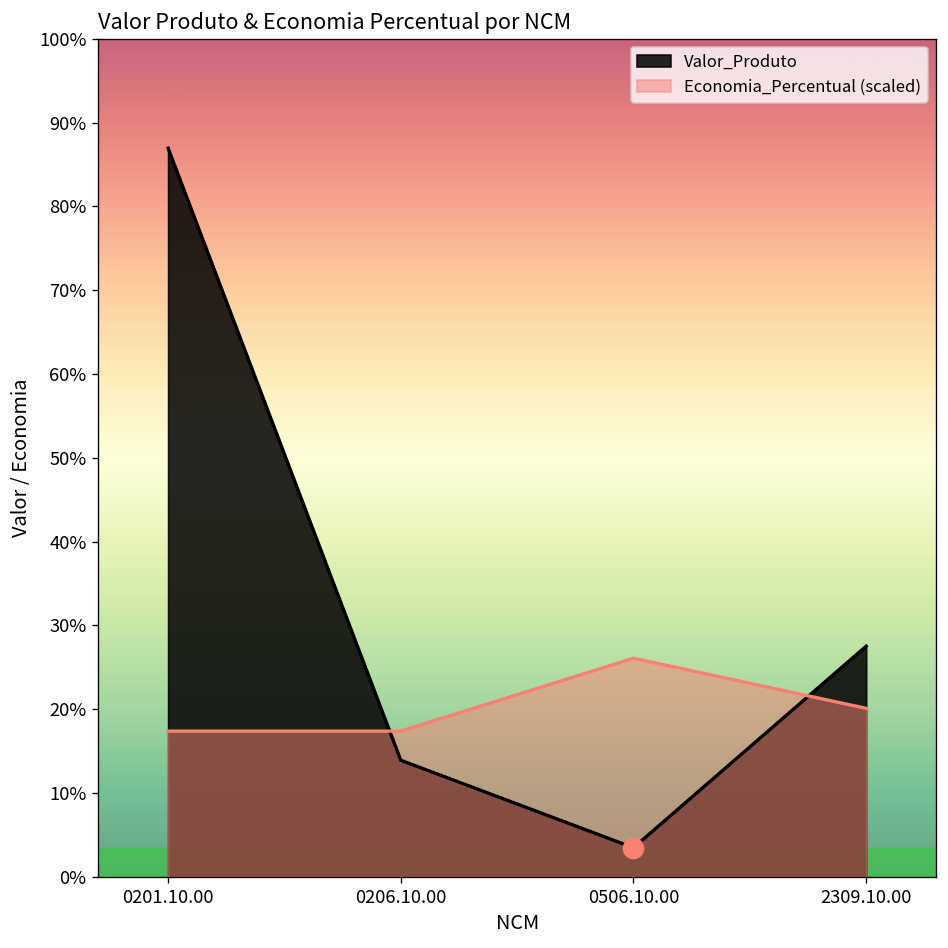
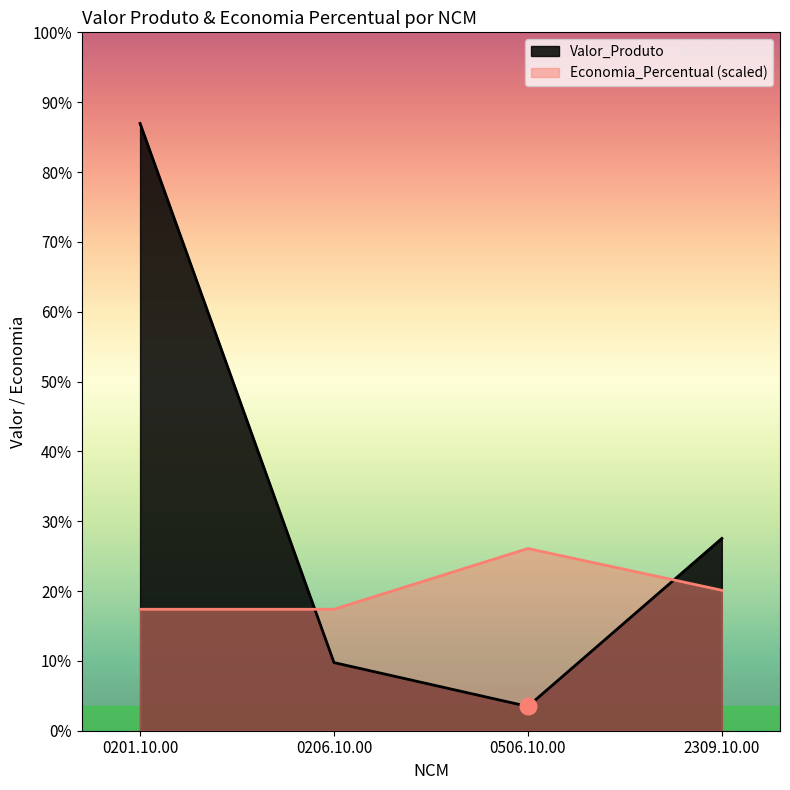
  {
    "Valor_Produto": {
      "0201.10.00": "87%",
-     "0206.10.00": "14%",
+     "0206.10.00": "10%",
      "2309.10.00": "28%"
    }
  }
